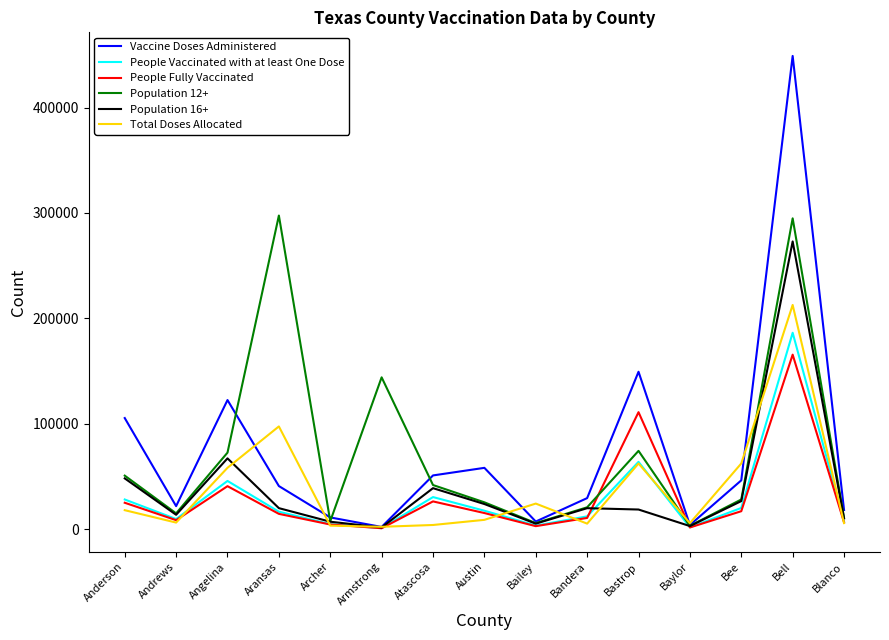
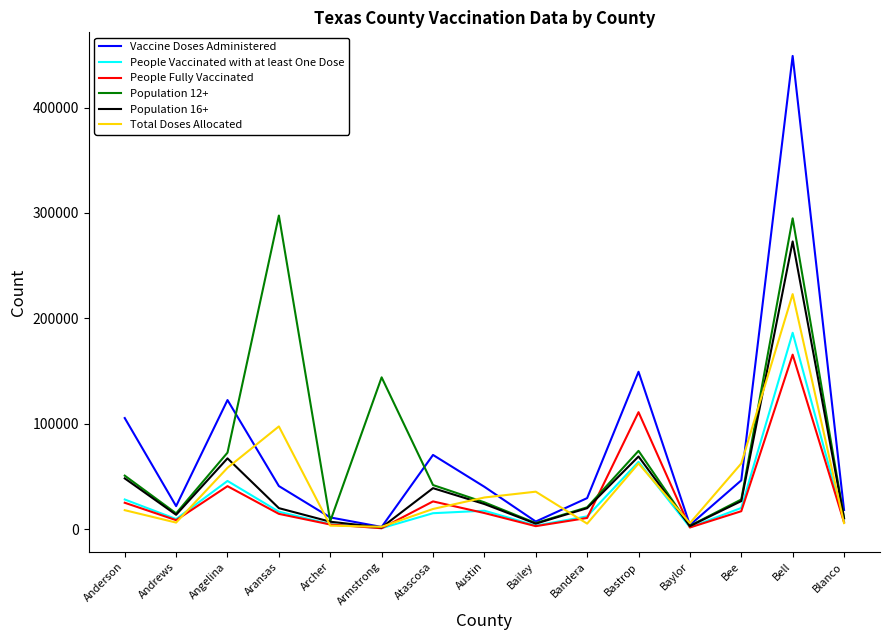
  {
    "Vaccine Doses Administered": {
      "Anderson": 105000,
      "Andrews": 22000,
      "Angelina": 122000,
      "Aransas": 41000,
      "Archer": 11000,
-     "Atascosa": 51000,
-     "Austin": 58000,
+     "Atascosa": 70000,
+     "Austin": 40000,
      "Bandera": 29000,
      "Bastrop": 149000,
      "Bee": 46000,
      "Bell": 449000,
      "Blanco": 18000
    },
    "People Vaccinated with at least One Dose": {
      "Anderson": 28000,
      "Angelina": 46000,
-     "Atascosa": 30000,
+     "Atascosa": 15000,
      "Bee": 20000,
      "Bell": 186000
    },
    "People Fully Vaccinated": {
      "Anderson": 25000,
      "Angelina": 41000,
      "Atascosa": 26000,
      "Bastrop": 111000,
      "Bee": 17000,
      "Bell": 166000
    },
    "Population 12+": {
      "Anderson": 51000,
      "Angelina": 72000,
      "Aransas": 298000,
      "Armstrong": 144000,
      "Atascosa": 42000,
      "Bastrop": 74000,
      "Bell": 295000
    },
    "Population 16+": {
      "Anderson": 48000,
      "Angelina": 67000,
      "Aransas": 20000,
      "Atascosa": 39000,
-     "Bastrop": 18000,
+     "Bastrop": 69000,
      "Bell": 273000
    },
    "Total Doses Allocated": {
      "Anderson": 18000,
      "Angelina": 58000,
      "Aransas": 97000,
-     "Atascosa": 4000,
-     "Austin": 9000,
-     "Bailey": 24000,
+     "Atascosa": 19000,
+     "Austin": 30000,
+     "Bailey": 35000,
      "Bandera": 5000,
      "Bee": 62000,
-     "Bell": 213000
+     "Bell": 223000
    }
  }
